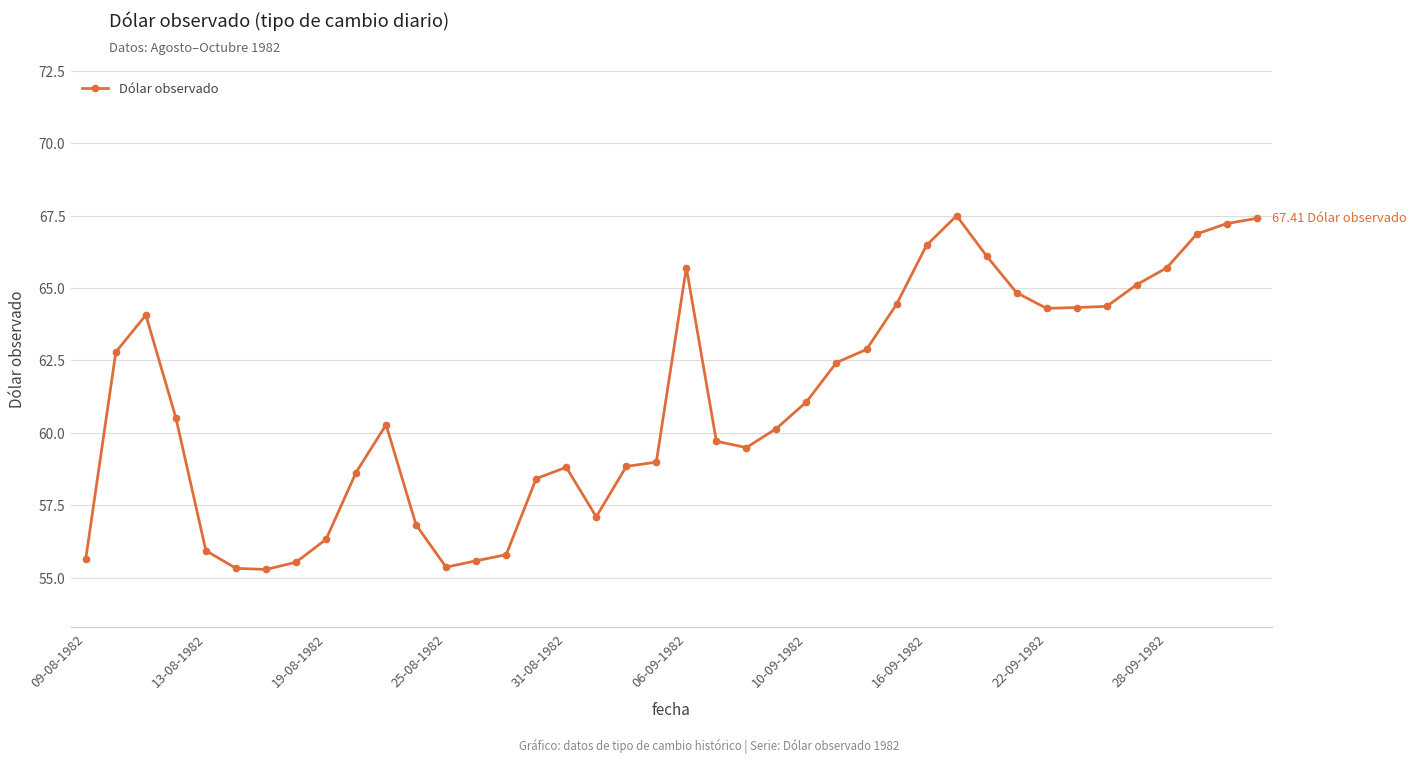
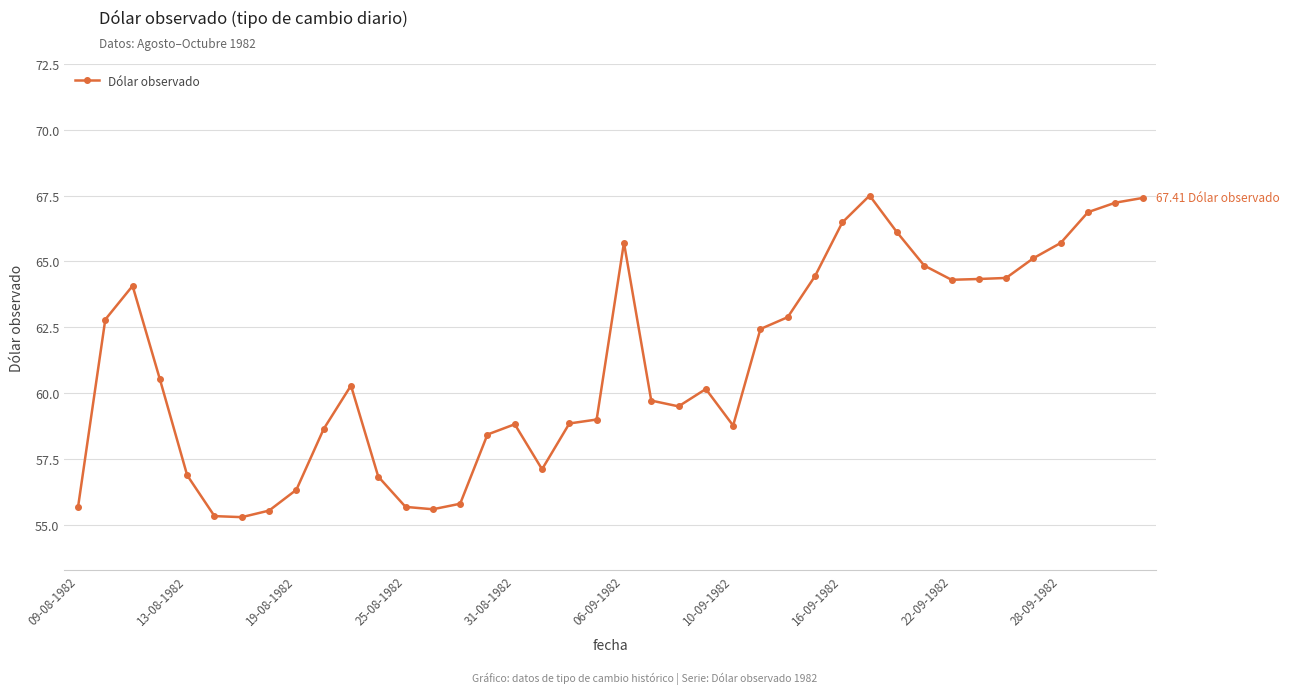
  {
    "09-08-1982": 55.7,
-   "13-08-1982": 55.9,
+   "13-08-1982": 56.9,
    "19-08-1982": 56.3,
-   "25-08-1982": 55.4,
+   "25-08-1982": 55.7,
    "31-08-1982": 58.8,
    "06-09-1982": 65.7,
-   "10-09-1982": 61.1,
+   "10-09-1982": 58.8,
    "16-09-1982": 66.5,
    "22-09-1982": 64.3,
    "28-09-1982": 65.7
  }
